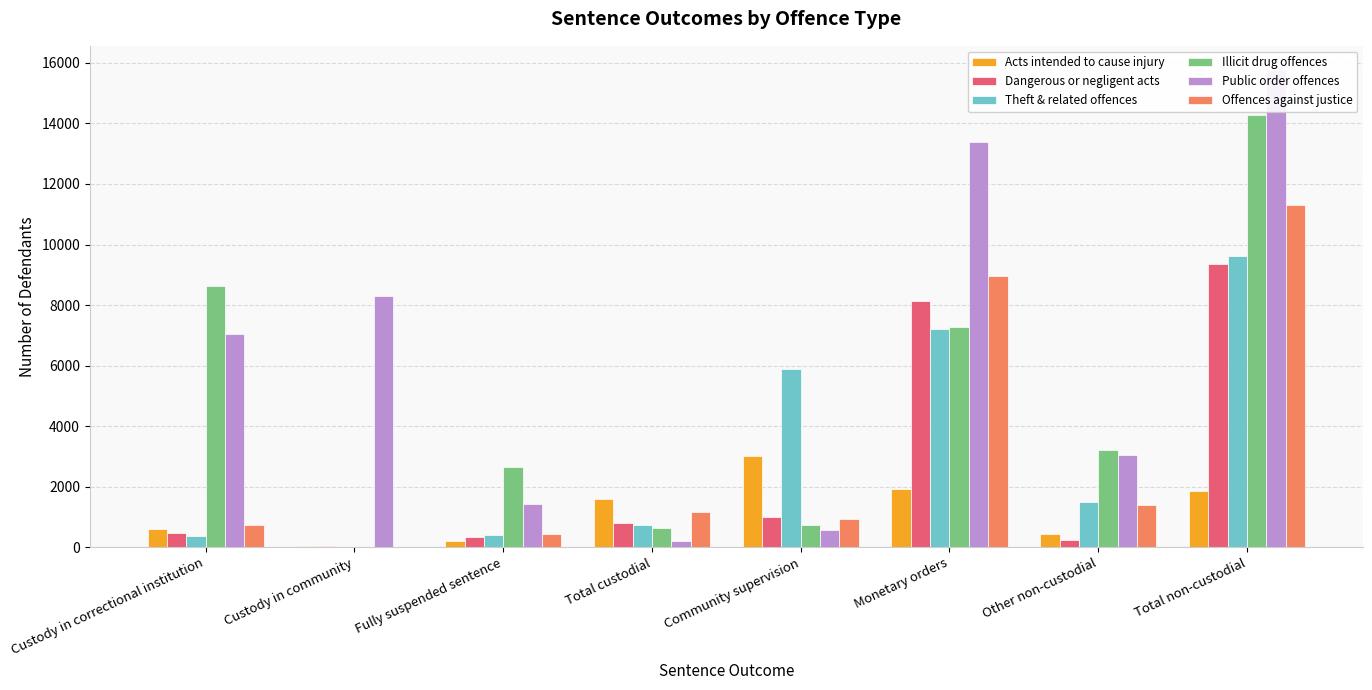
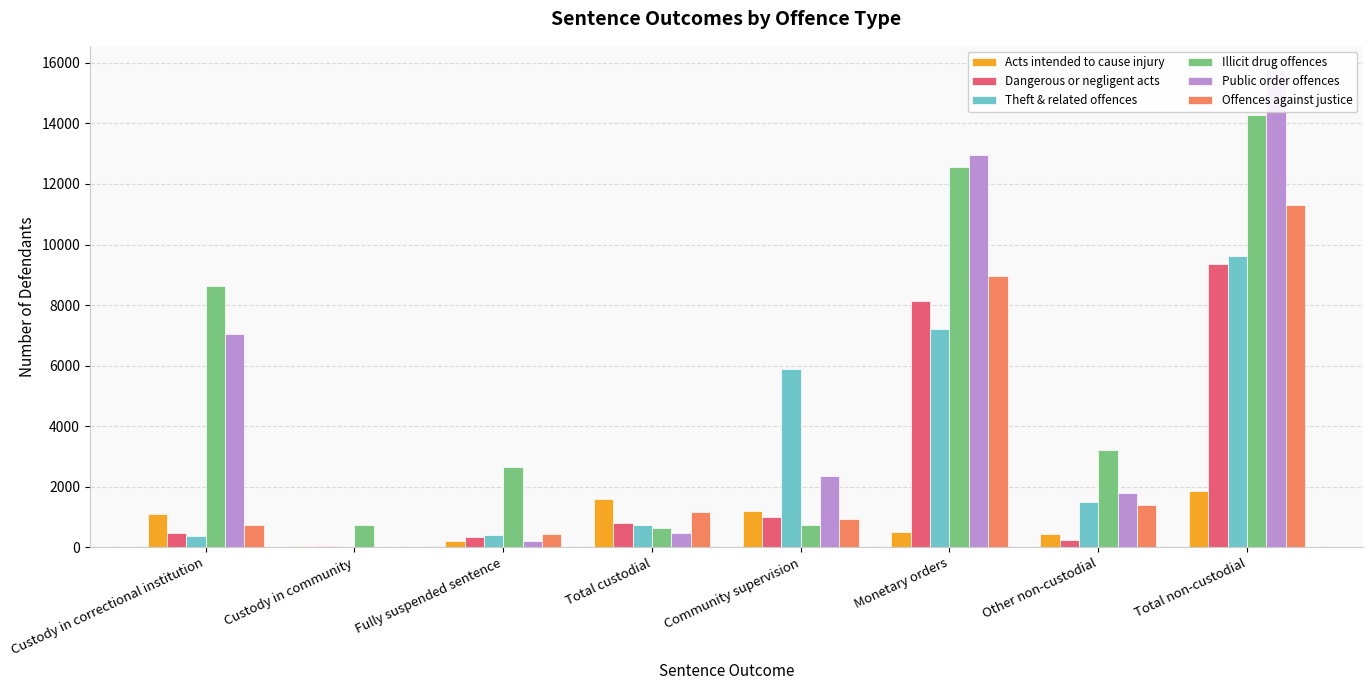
  {
    "Acts intended to cause injury": {
-     "Custody in correctional institution": 600,
+     "Custody in correctional institution": 1100,
      "Fully suspended sentence": 200,
      "Total custodial": 1600,
-     "Community supervision": 3000,
-     "Monetary orders": 1900,
+     "Community supervision": 1200,
+     "Monetary orders": 500,
      "Other non-custodial": 500,
      "Total non-custodial": 1900
    },
    "Theft & related offences": {
      "Custody in correctional institution": 400,
      "Fully suspended sentence": 400,
      "Total custodial": 700,
      "Community supervision": 5900,
      "Monetary orders": 7200,
      "Other non-custodial": 1500,
      "Total non-custodial": 9600
    },
    "Illicit drug offences": {
      "Custody in correctional institution": 8600,
-     "Custody in community": 0,
+     "Custody in community": 700,
      "Fully suspended sentence": 2700,
      "Total custodial": 600,
      "Community supervision": 700,
-     "Monetary orders": 7300,
+     "Monetary orders": 12600,
      "Other non-custodial": 3200,
      "Total non-custodial": 14300
    },
    "Public order offences": {
      "Custody in correctional institution": 7000,
-     "Custody in community": 8300,
-     "Fully suspended sentence": 1400,
-     "Total custodial": 200,
-     "Community supervision": 600,
-     "Monetary orders": 13400,
-     "Other non-custodial": 3000
+     "Custody in community": 0,
+     "Fully suspended sentence": 200,
+     "Total custodial": 500,
+     "Community supervision": 2400,
+     "Monetary orders": 13000,
+     "Other non-custodial": 1800
    }
  }
